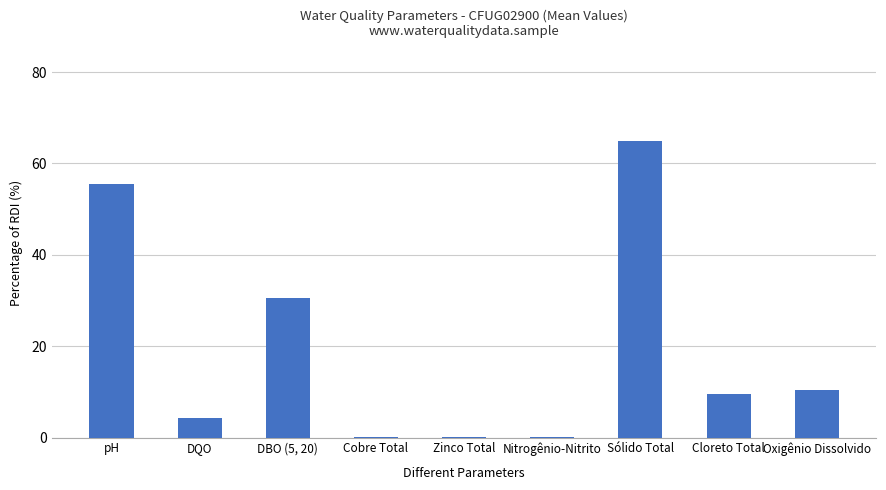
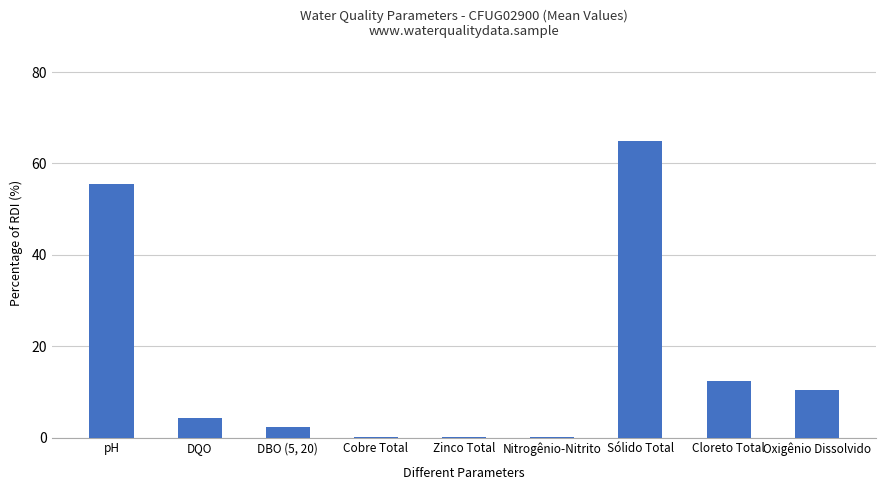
  {
    "pH": 55,
    "DQO": 4,
-   "DBO (5, 20)": 31,
+   "DBO (5, 20)": 2,
    "Sólido Total": 65,
-   "Cloreto Total": 10,
+   "Cloreto Total": 12,
    "Oxigênio Dissolvido": 10
  }
